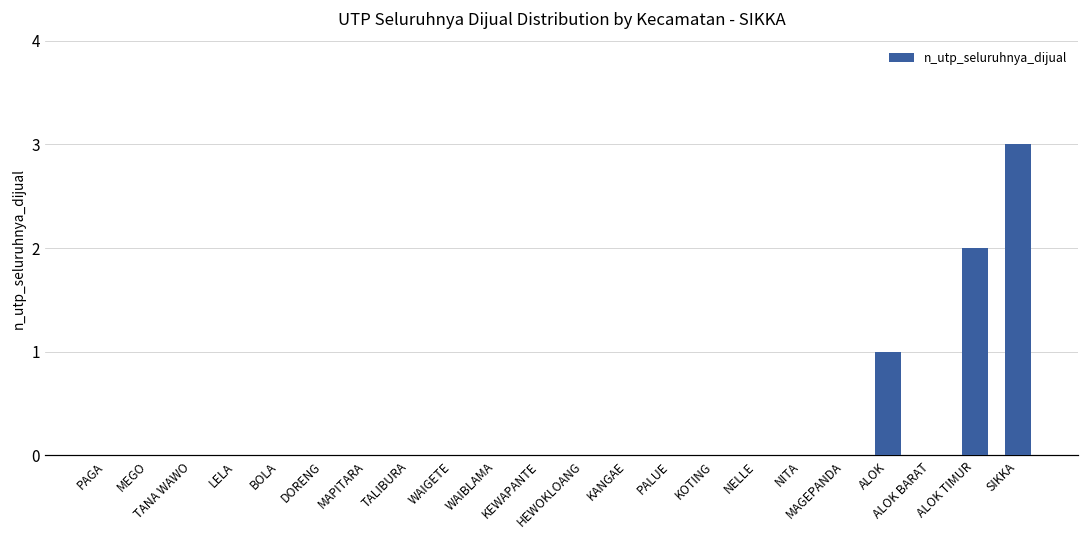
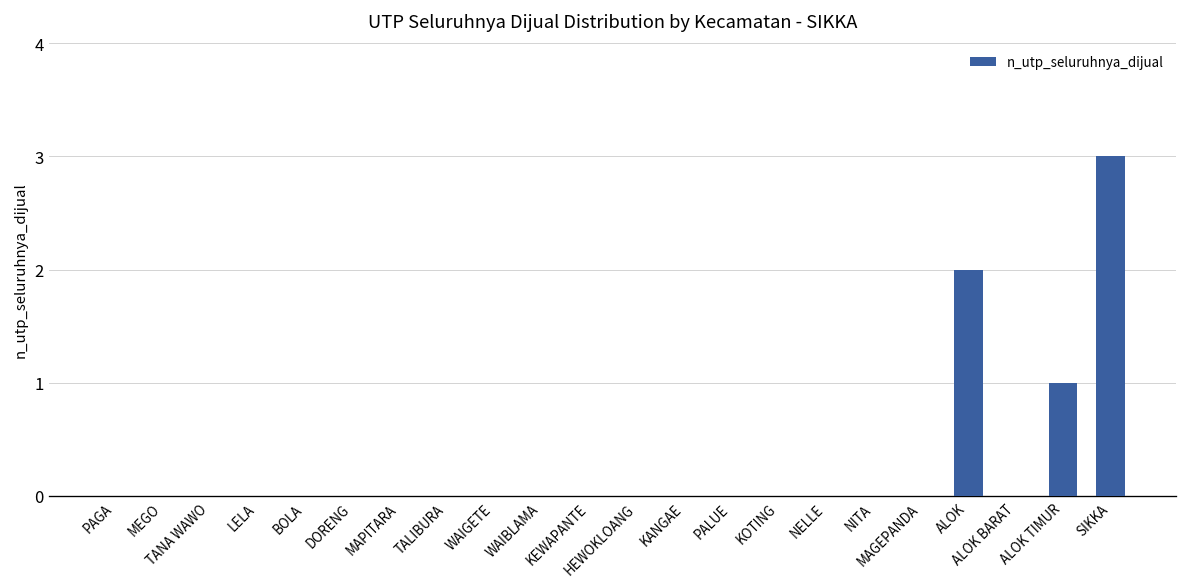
  {
    "PAGA": 0,
    "MEGO": 0,
    "TANA WAWO": 0,
    "LELA": 0,
    "BOLA": 0,
    "DORENG": 0,
    "MAPITARA": 0,
    "TALIBURA": 0,
    "WAIGETE": 0,
    "WAIBLAMA": 0,
    "KEWAPANTE": 0,
    "HEWOKLOANG": 0,
    "KANGAE": 0,
    "PALUE": 0,
    "KOTING": 0,
    "NELLE": 0,
    "NITA": 0,
    "MAGEPANDA": 0,
-   "ALOK": 1,
+   "ALOK": 2,
    "ALOK BARAT": 0,
-   "ALOK TIMUR": 2,
+   "ALOK TIMUR": 1,
    "SIKKA": 3
  }
